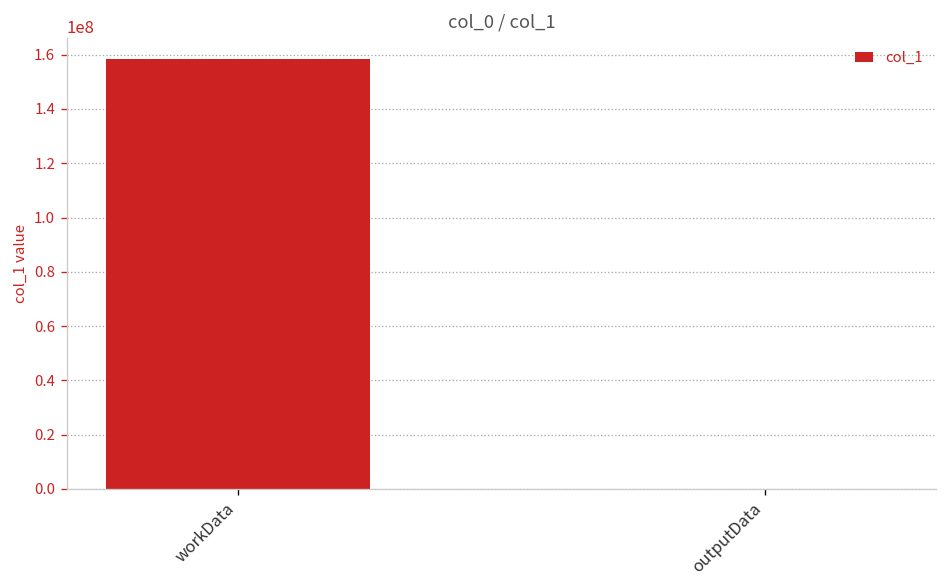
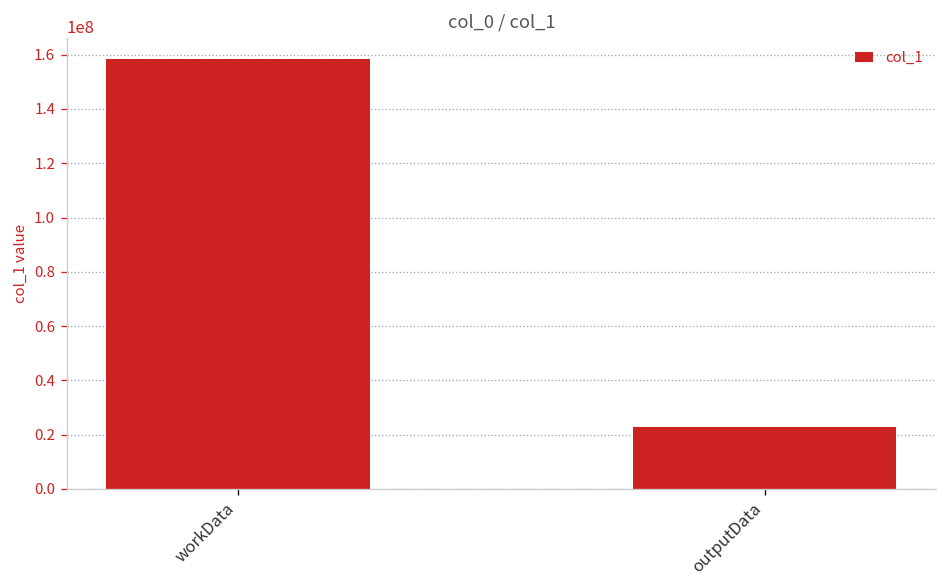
  {
    "workData": 158000000,
-   "outputData": 0
+   "outputData": 23000000
  }
